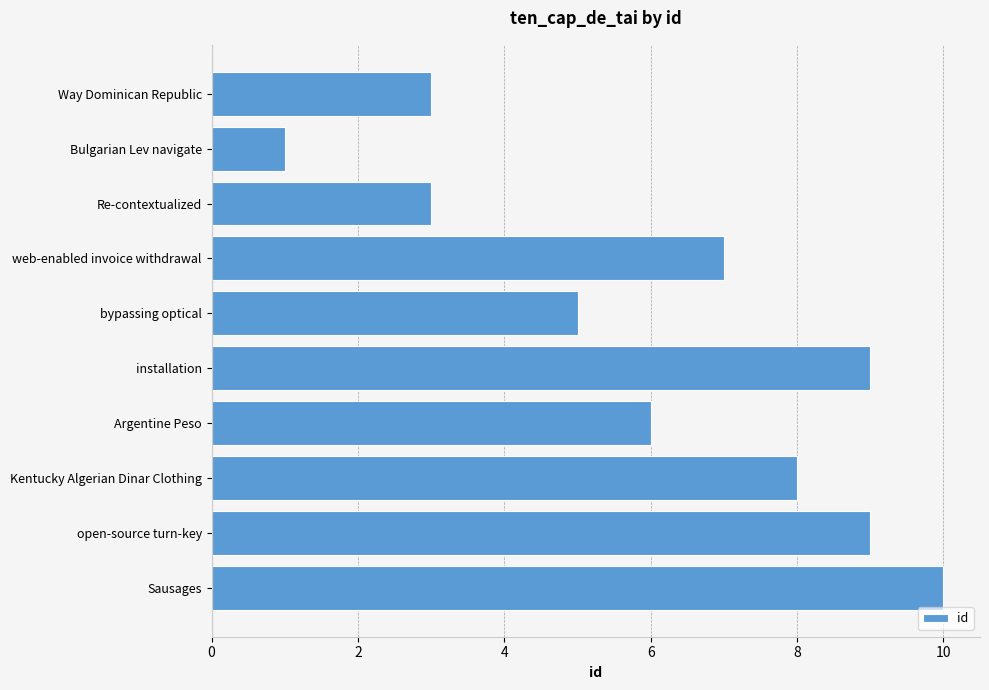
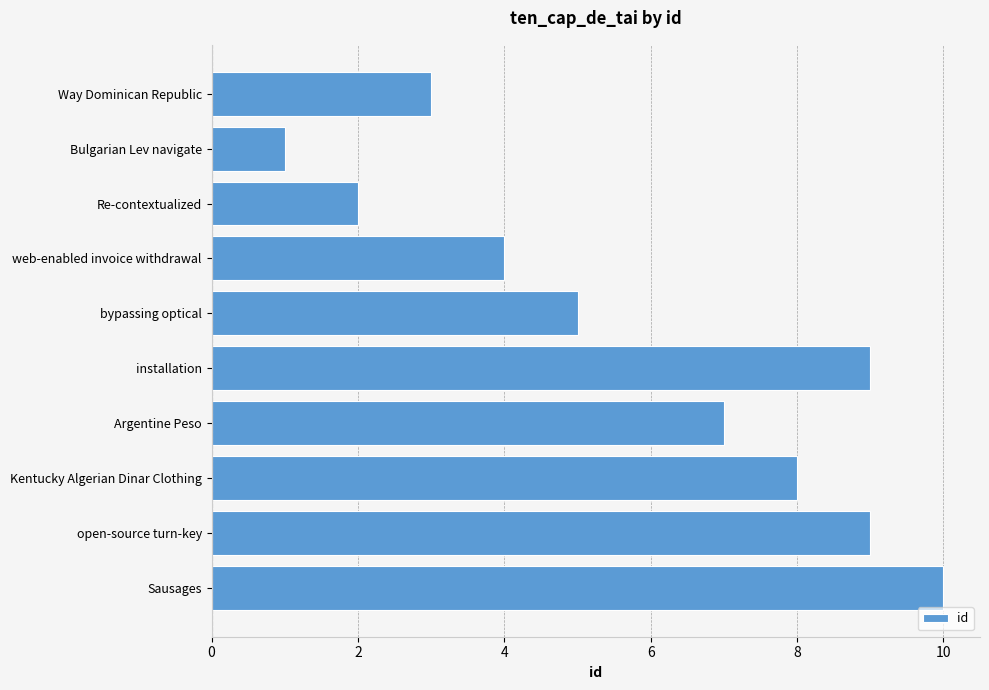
  {
    "Way Dominican Republic": 3,
    "Bulgarian Lev navigate": 1,
-   "Re-contextualized": 3,
-   "web-enabled invoice withdrawal": 7,
+   "Re-contextualized": 2,
+   "web-enabled invoice withdrawal": 4,
    "bypassing optical": 5,
    "installation": 9,
-   "Argentine Peso": 6,
+   "Argentine Peso": 7,
    "Kentucky Algerian Dinar Clothing": 8,
    "open-source turn-key": 9,
    "Sausages": 10
  }
